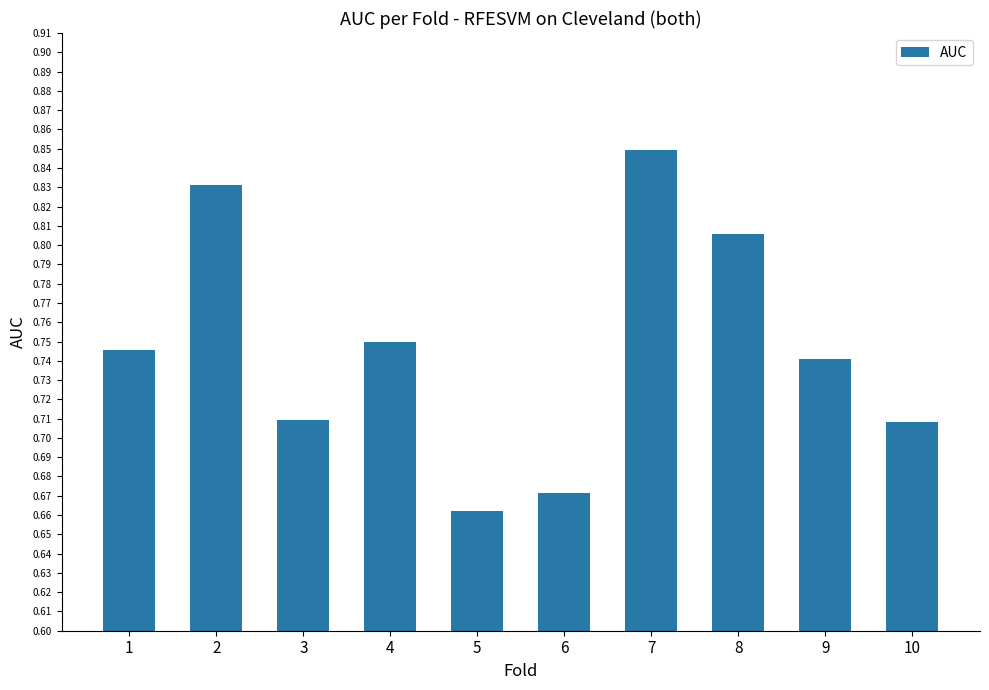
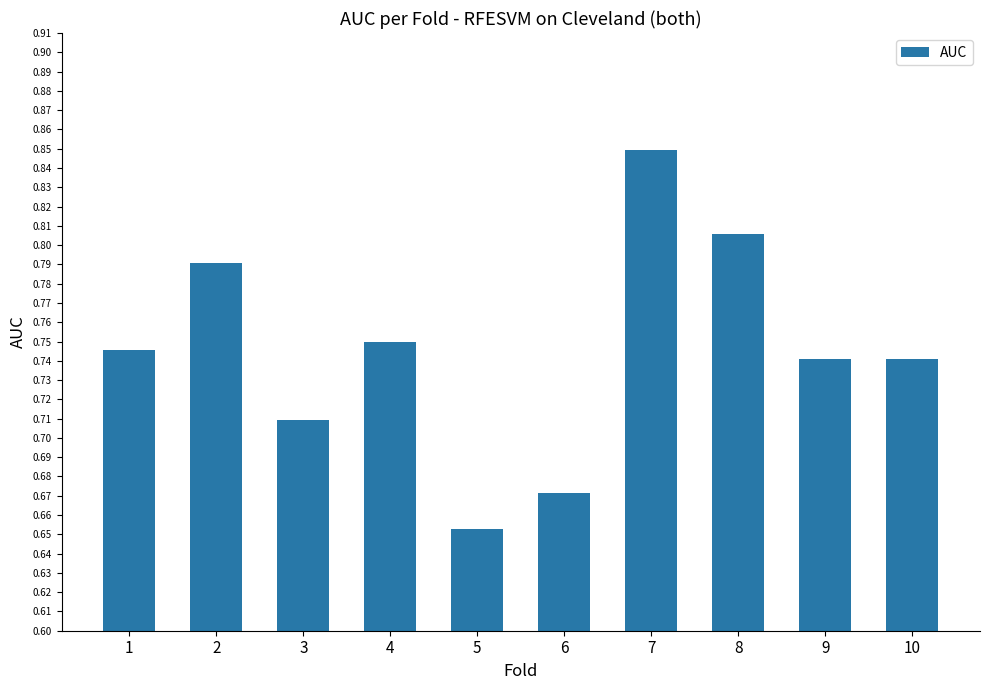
  {
    "1": 0.746,
-   "2": 0.831,
+   "2": 0.791,
    "3": 0.709,
    "4": 0.750,
-   "5": 0.662,
+   "5": 0.653,
    "6": 0.672,
    "7": 0.849,
    "8": 0.806,
    "9": 0.741,
-   "10": 0.708
+   "10": 0.741
  }
